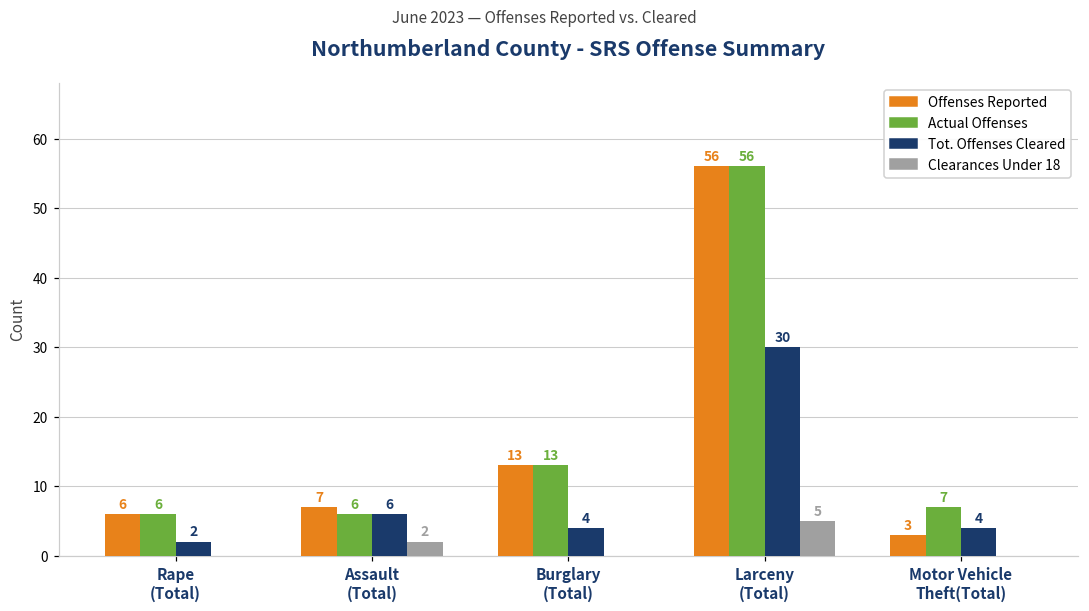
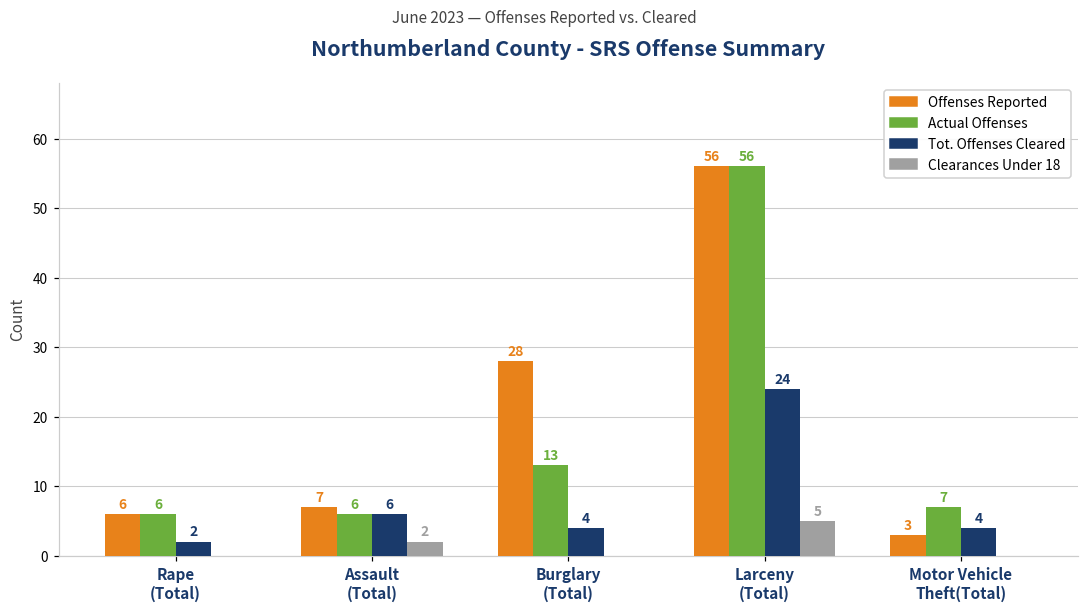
  {
    "Offenses Reported": {
      "Rape (Total)": 6,
      "Assault (Total)": 7,
-     "Burglary (Total)": 13,
+     "Burglary (Total)": 28,
      "Larceny (Total)": 56,
      "Motor Vehicle Theft(Total)": 3
    },
    "Actual Offenses": {
      "Rape (Total)": 6,
      "Assault (Total)": 6,
      "Burglary (Total)": 13,
      "Larceny (Total)": 56,
      "Motor Vehicle Theft(Total)": 7
    },
    "Tot. Offenses Cleared": {
      "Rape (Total)": 2,
      "Assault (Total)": 6,
      "Burglary (Total)": 4,
-     "Larceny (Total)": 30,
+     "Larceny (Total)": 24,
      "Motor Vehicle Theft(Total)": 4
    },
    "Clearances Under 18": {
      "Assault (Total)": 2,
      "Larceny (Total)": 5
    }
  }
